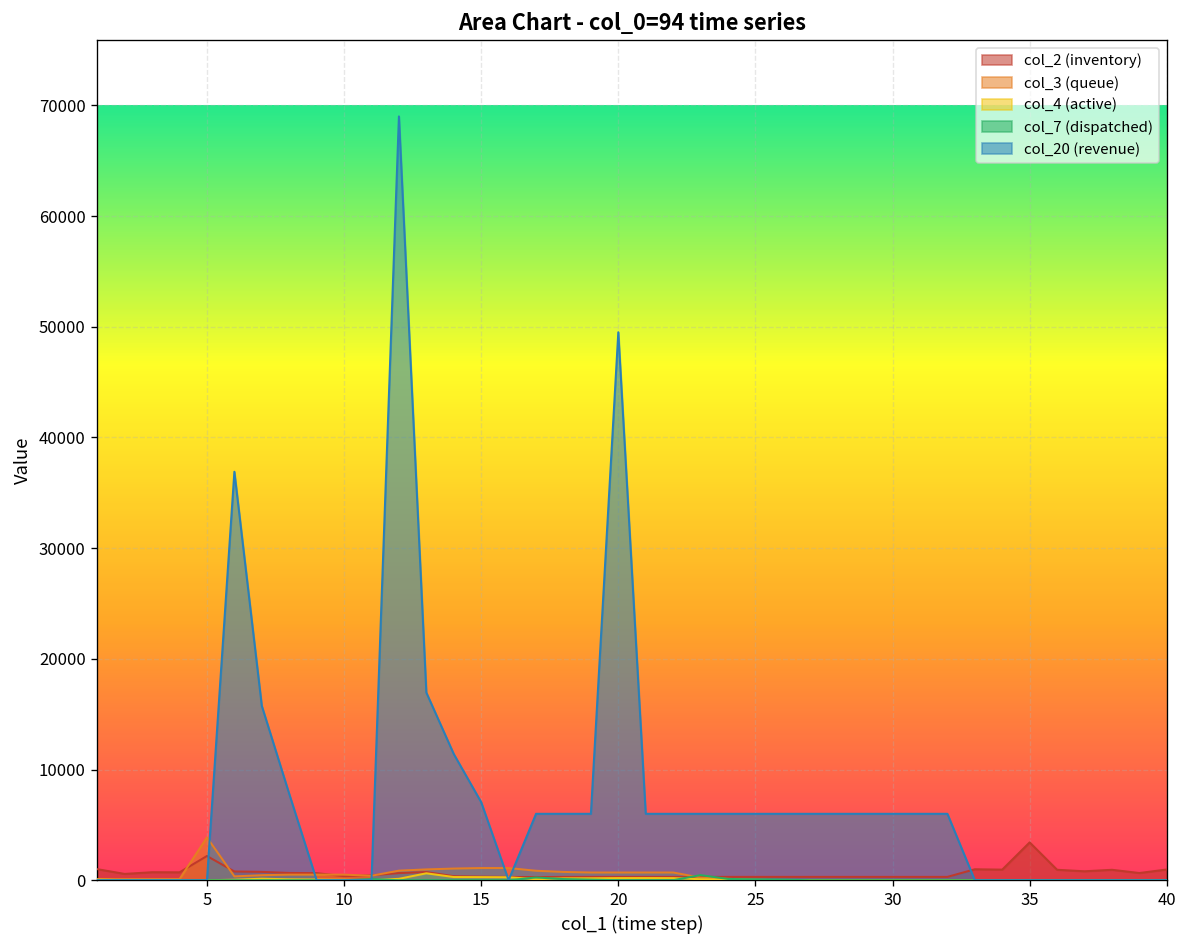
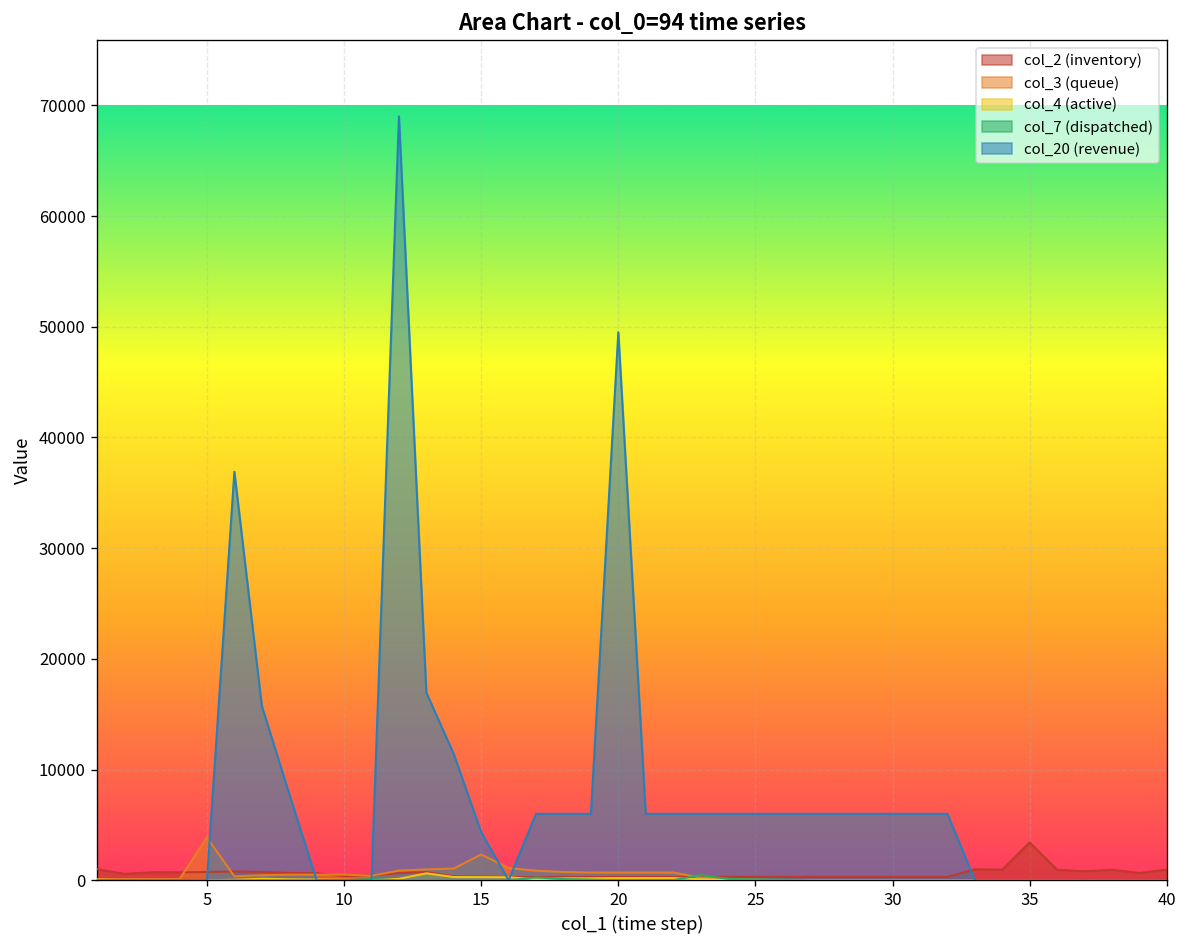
  {
    "col_2 (inventory)": {
-     "5": 2000,
+     "5": 1000,
      "30": 0,
      "35": 3000,
      "40": 1000
    },
    "col_3 (queue)": {
      "5": 4000,
-     "15": 1000,
+     "15": 2000,
      "20": 1000
    },
    "col_7 (dispatched)": {
      "15": 0
    },
    "col_20 (revenue)": {
-     "15": 7000,
+     "15": 4000,
      "20": 50000,
      "25": 6000,
      "30": 6000
    }
  }
